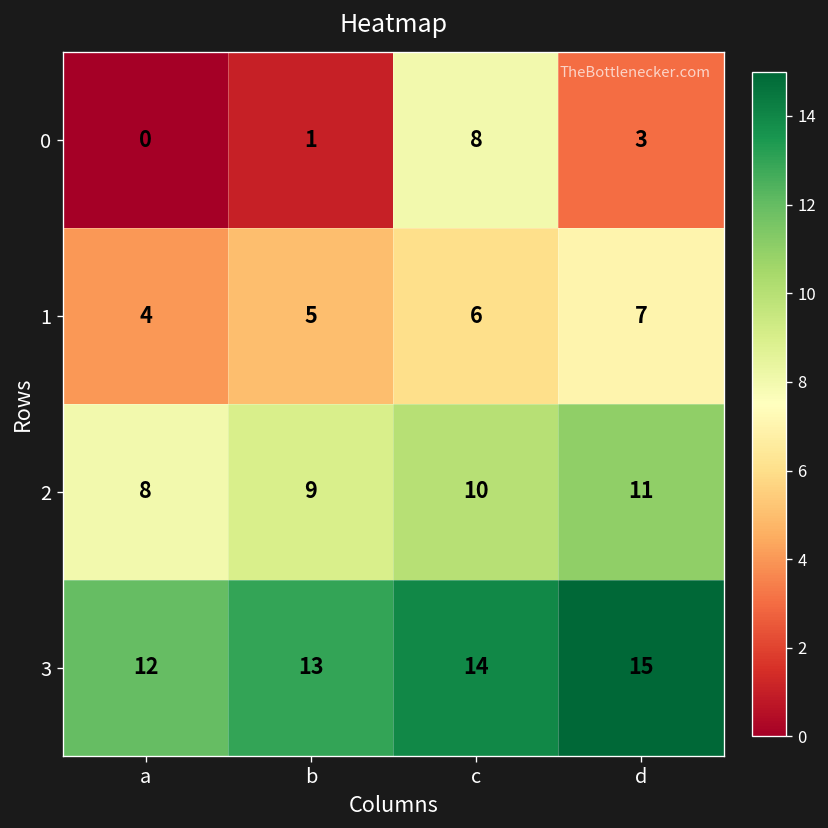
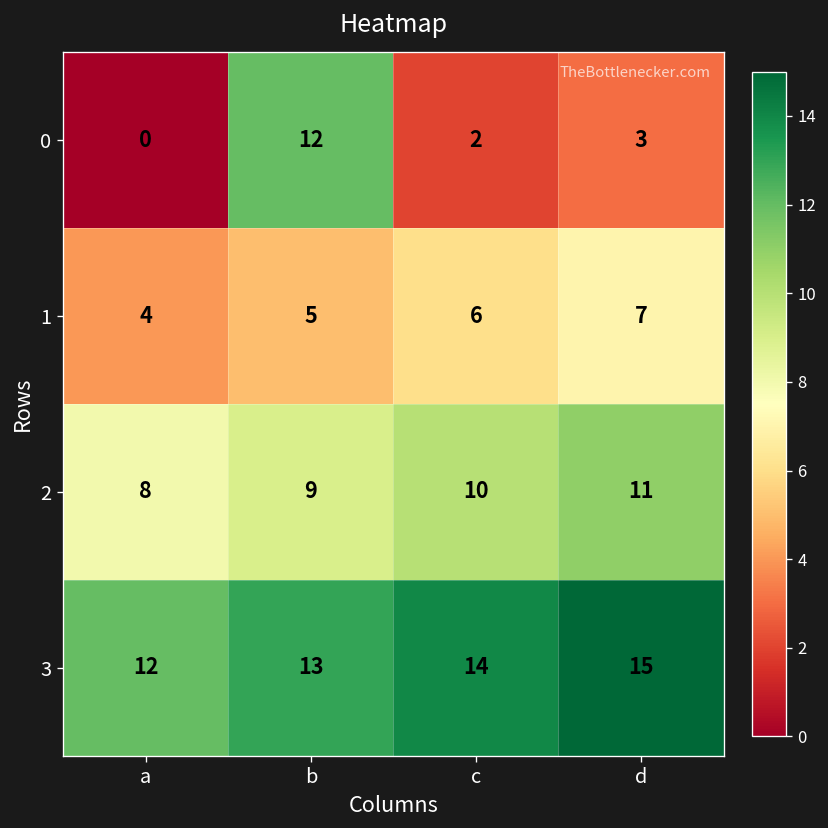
  {
    "0": {
      "a": 0,
-     "b": 1,
-     "c": 8
+     "b": 12,
+     "c": 2
    },
    "1": {
      "a": 4,
      "b": 5,
      "c": 6,
      "d": 7
    },
    "2": {
      "a": 8,
      "b": 9,
      "c": 10,
      "d": 11
    },
    "3": {
      "a": 12,
      "b": 13,
      "c": 14,
      "d": 15
    }
  }
